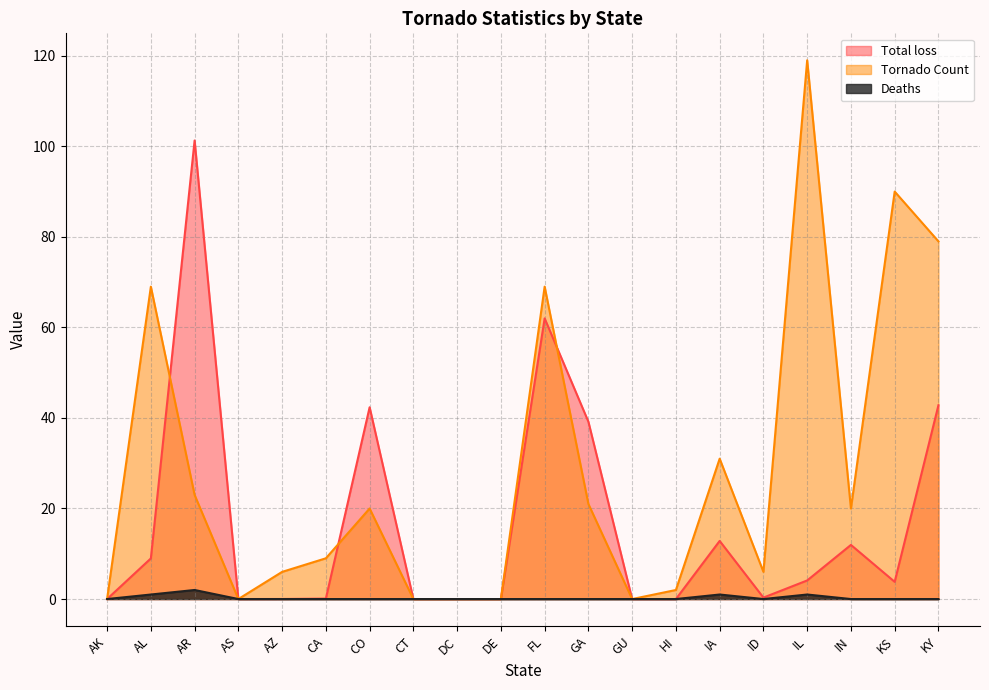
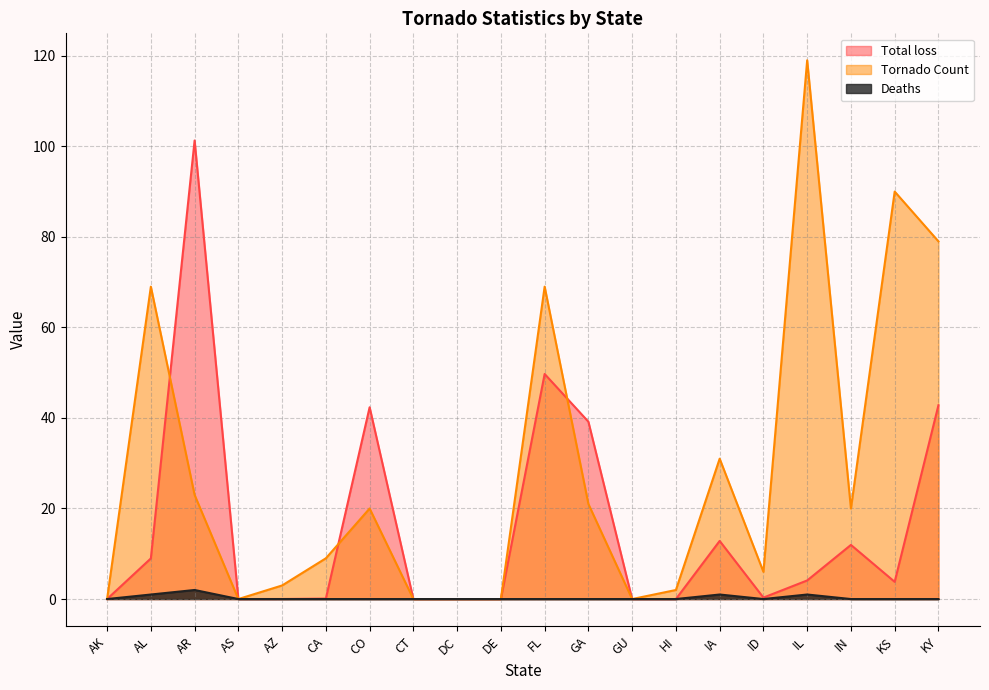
  {
    "Total loss": {
      "AL": 9,
      "AR": 101,
      "CO": 42,
-     "FL": 62,
+     "FL": 50,
      "GA": 39,
      "IA": 13,
      "IL": 4,
      "IN": 12,
      "KS": 4,
      "KY": 43
    },
    "Tornado Count": {
      "AL": 69,
      "AR": 23,
-     "AZ": 6,
+     "AZ": 3,
      "CA": 9,
      "CO": 20,
      "FL": 69,
      "GA": 21,
      "HI": 2,
      "IA": 31,
      "ID": 6,
      "IL": 119,
      "IN": 20,
      "KS": 90,
      "KY": 79
    },
    "Deaths": {
      "AL": 1,
      "AR": 2,
      "CO": 0,
      "FL": 0,
      "GA": 0,
      "IA": 1,
      "IL": 1,
      "IN": 0,
      "KS": 0,
      "KY": 0
    }
  }
